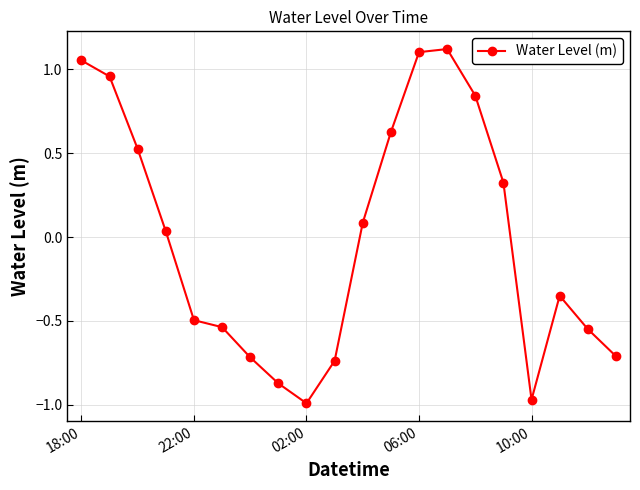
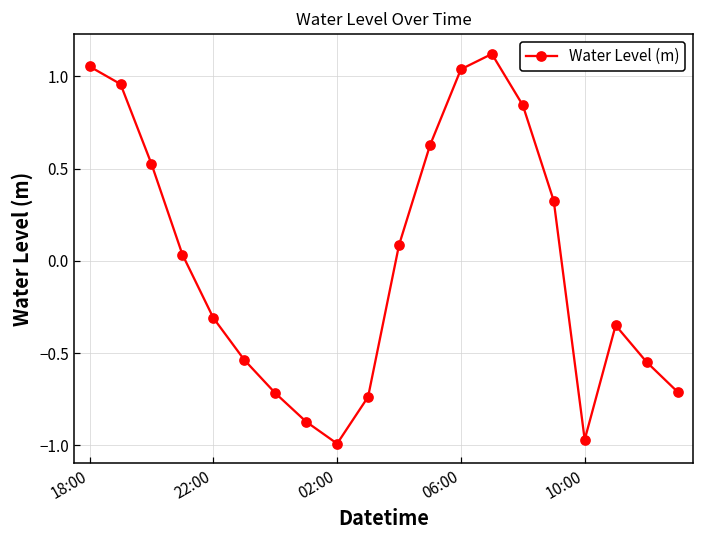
  {
    "18:00": 1.05,
-   "22:00": -0.50,
+   "22:00": -0.31,
    "02:00": -0.99,
-   "06:00": 1.10,
+   "06:00": 1.04,
    "10:00": -0.97
  }
